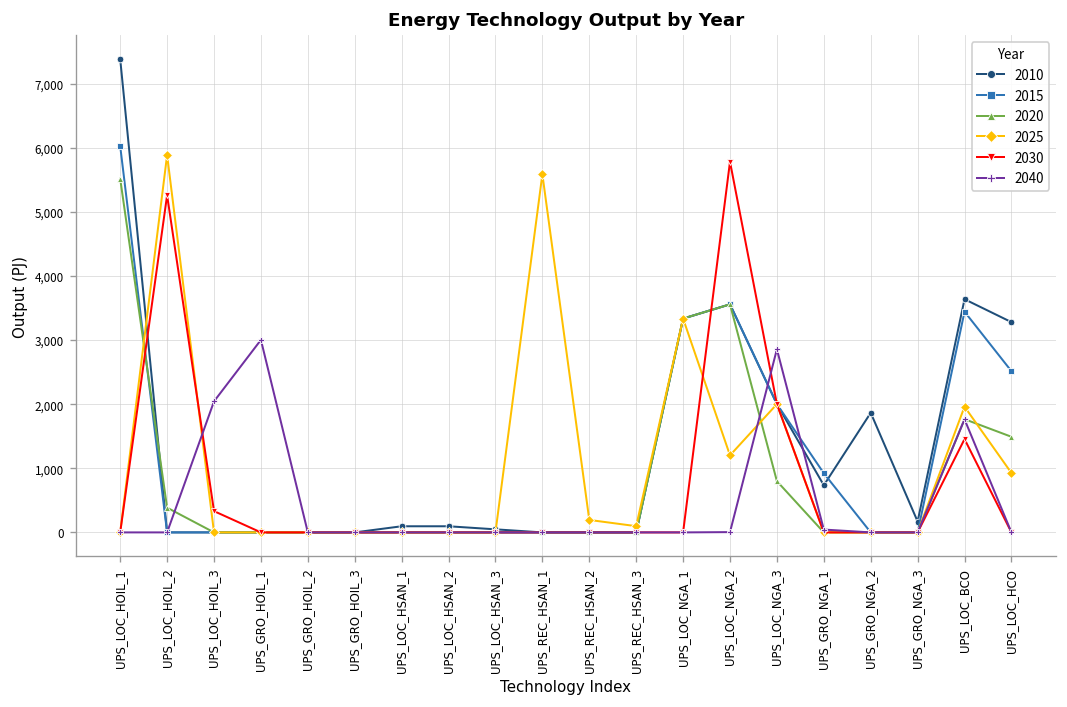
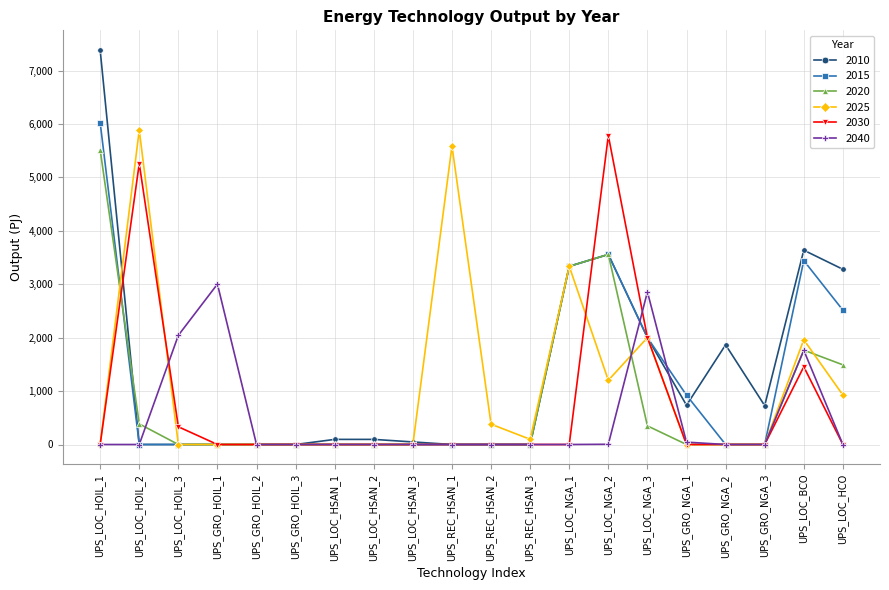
  {
    "2010": {
      "UPS_LOC_HOIL_1": "7,400",
      "UPS_LOC_HSAN_1": "100",
      "UPS_LOC_HSAN_2": "100",
      "UPS_LOC_HSAN_3": "0",
      "UPS_GRO_NGA_1": "700",
      "UPS_GRO_NGA_2": "1,900",
-     "UPS_GRO_NGA_3": "200",
+     "UPS_GRO_NGA_3": "700",
      "UPS_LOC_BCO": "3,600",
      "UPS_LOC_HCO": "3,300"
    },
    "2015": {
      "UPS_LOC_HOIL_1": "6,000",
      "UPS_GRO_NGA_1": "900",
      "UPS_LOC_BCO": "3,400",
      "UPS_LOC_HCO": "2,500"
    },
    "2020": {
      "UPS_LOC_HOIL_1": "5,500",
      "UPS_LOC_HOIL_2": "400",
-     "UPS_LOC_NGA_3": "800",
+     "UPS_LOC_NGA_3": "300",
      "UPS_LOC_HCO": "1,500"
    },
    "2025": {
      "UPS_LOC_HOIL_2": "5,900",
      "UPS_REC_HSAN_1": "5,600",
-     "UPS_REC_HSAN_2": "200",
+     "UPS_REC_HSAN_2": "400",
      "UPS_REC_HSAN_3": "100",
      "UPS_LOC_NGA_2": "1,200",
      "UPS_LOC_BCO": "2,000",
      "UPS_LOC_HCO": "900"
    },
    "2030": {
      "UPS_LOC_HOIL_2": "5,300",
      "UPS_LOC_HOIL_3": "300",
      "UPS_LOC_NGA_2": "5,800",
      "UPS_LOC_BCO": "1,500"
    },
    "2040": {
      "UPS_LOC_HOIL_3": "2,000",
      "UPS_GRO_HOIL_1": "3,000",
      "UPS_LOC_NGA_2": "0",
      "UPS_LOC_NGA_3": "2,900"
    }
  }
